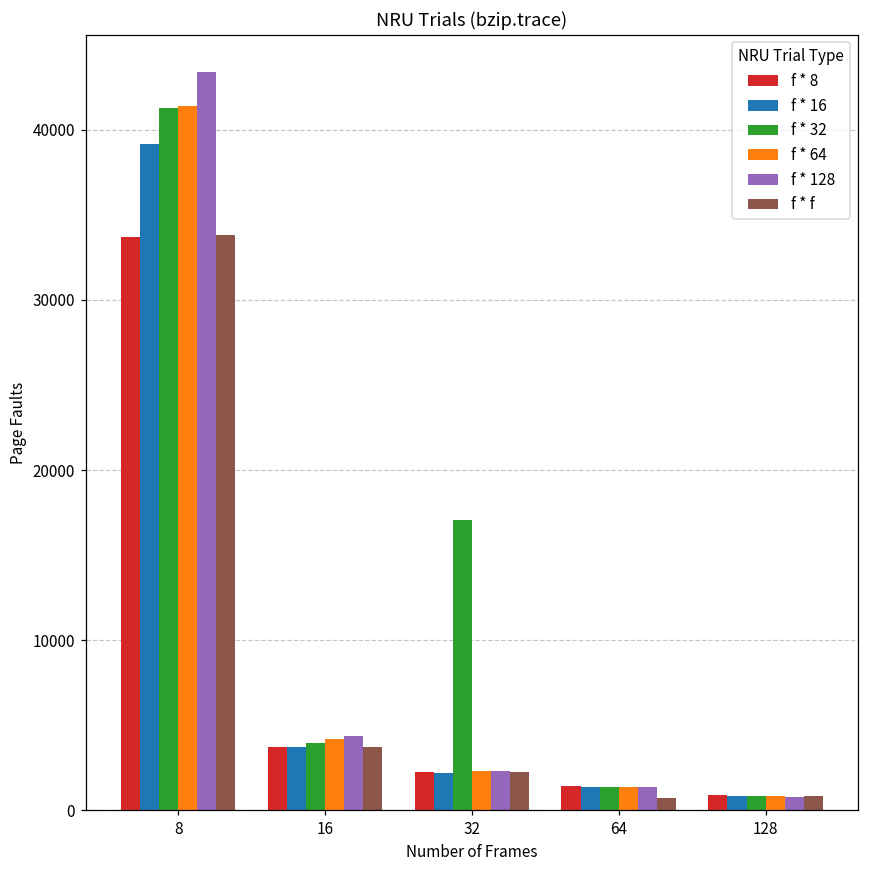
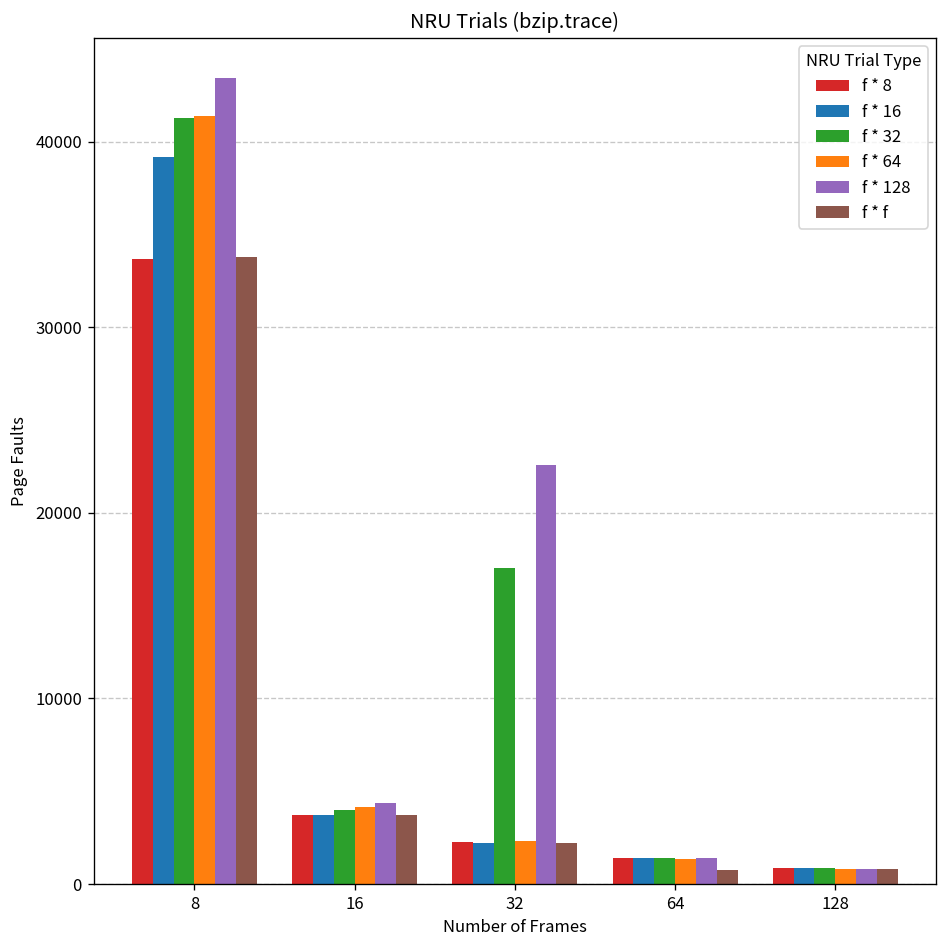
  {
    "f * 8": {
      "8": 33700,
      "16": 3700,
      "32": 2300,
      "64": 1400,
      "128": 900
    },
    "f * 16": {
      "8": 39200,
      "16": 3700,
      "32": 2200,
      "64": 1400,
      "128": 900
    },
    "f * 32": {
      "8": 41300,
      "16": 4000,
      "32": 17000,
      "64": 1400,
      "128": 800
    },
    "f * 64": {
      "8": 41400,
      "16": 4200,
      "32": 2300,
      "64": 1400,
      "128": 800
    },
    "f * 128": {
      "8": 43400,
      "16": 4400,
-     "32": 2300,
+     "32": 22600,
      "64": 1400,
      "128": 800
    },
    "f * f": {
      "8": 33800,
      "16": 3700,
      "32": 2200,
      "64": 700,
      "128": 800
    }
  }
